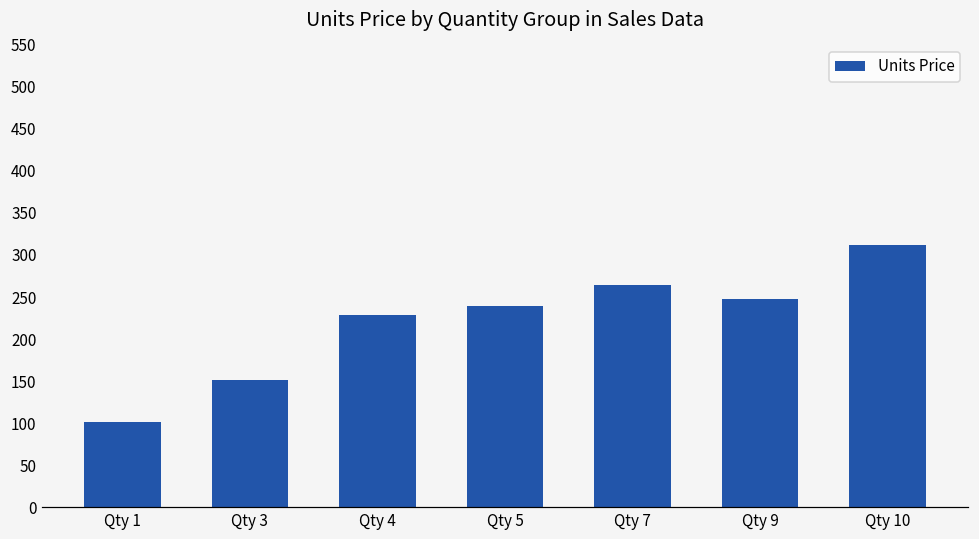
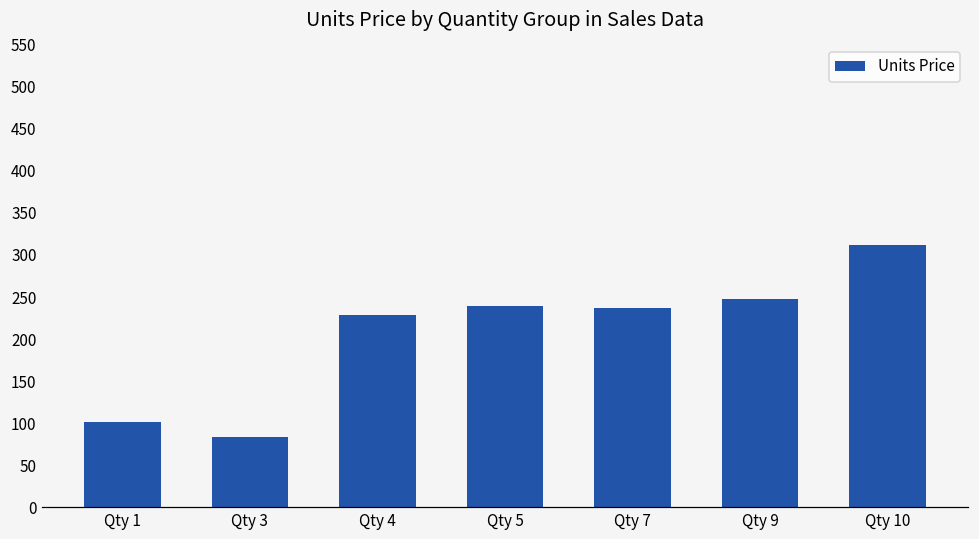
  {
    "Qty 1": 100,
-   "Qty 3": 150,
+   "Qty 3": 80,
    "Qty 4": 230,
    "Qty 5": 240,
-   "Qty 7": 260,
+   "Qty 7": 240,
    "Qty 9": 250,
    "Qty 10": 310
  }
